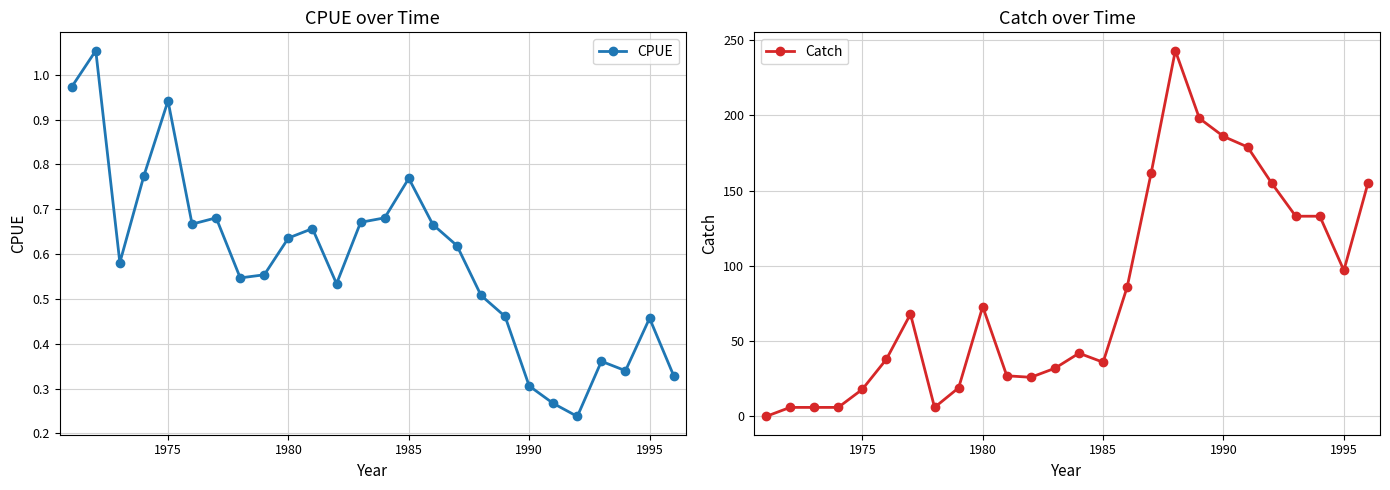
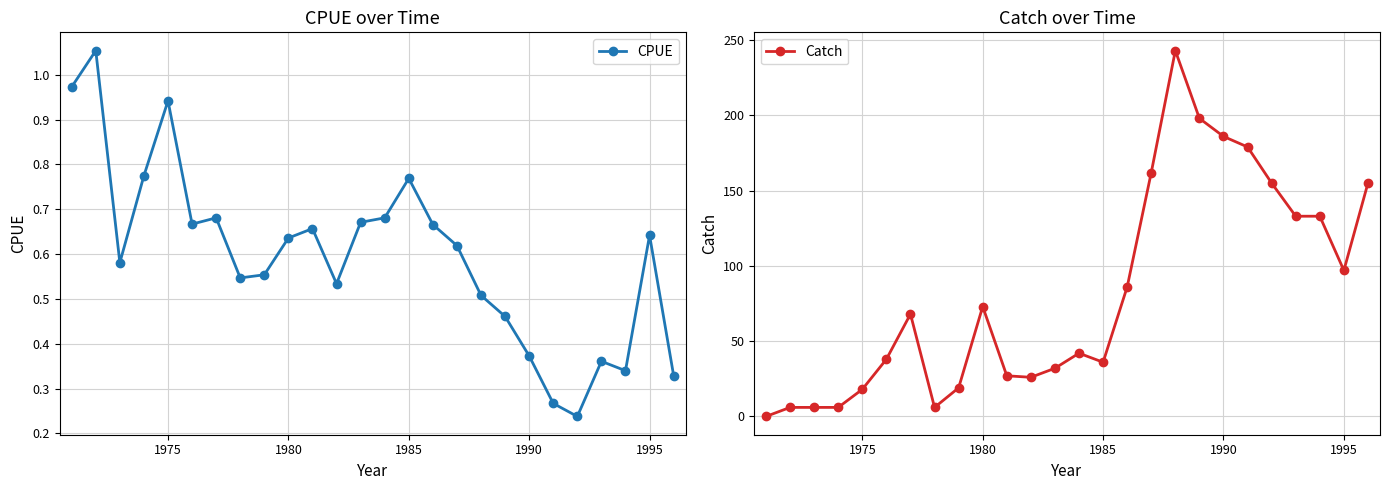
  {
    "CPUE over Time": {
      "1975": 0.94,
      "1980": 0.64,
      "1985": 0.77,
-     "1990": 0.31,
-     "1995": 0.46
+     "1990": 0.37,
+     "1995": 0.64
    },
    "Catch over Time": {
      "1975": 18,
      "1980": 73,
      "1985": 36,
      "1990": 186,
      "1995": 97
    }
  }
